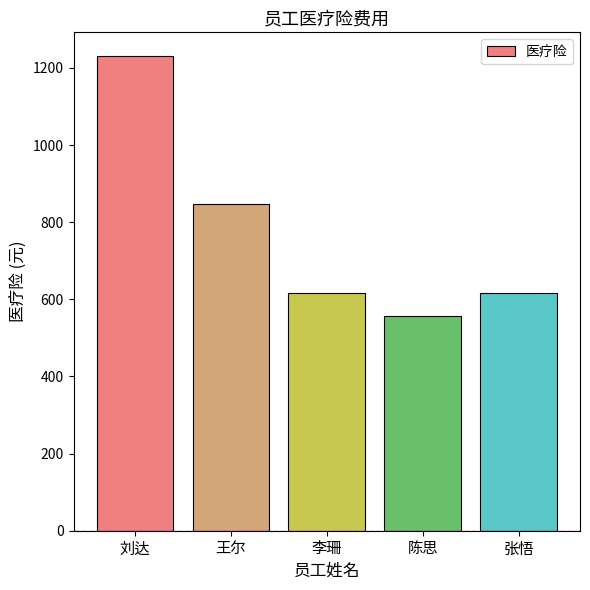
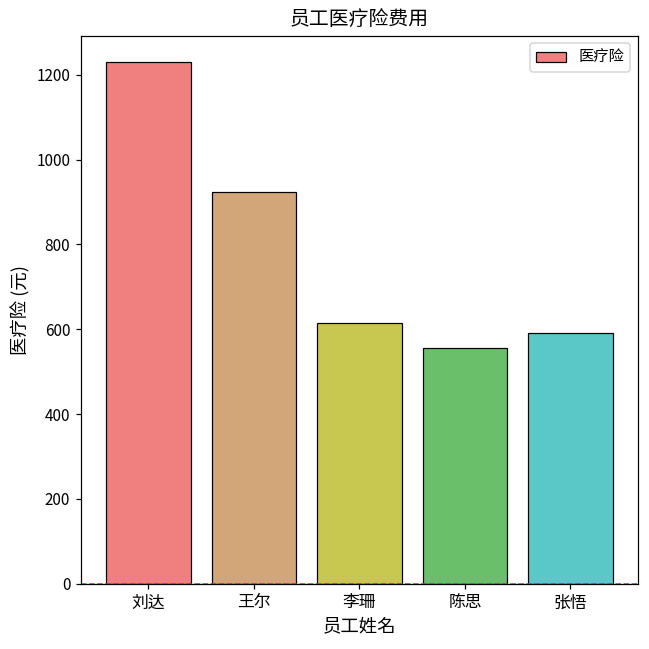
  {
    "刘达": 1230,
-   "王尔": 850,
+   "王尔": 920,
    "李珊": 620,
    "陈思": 560,
-   "张悟": 620
+   "张悟": 590
  }
